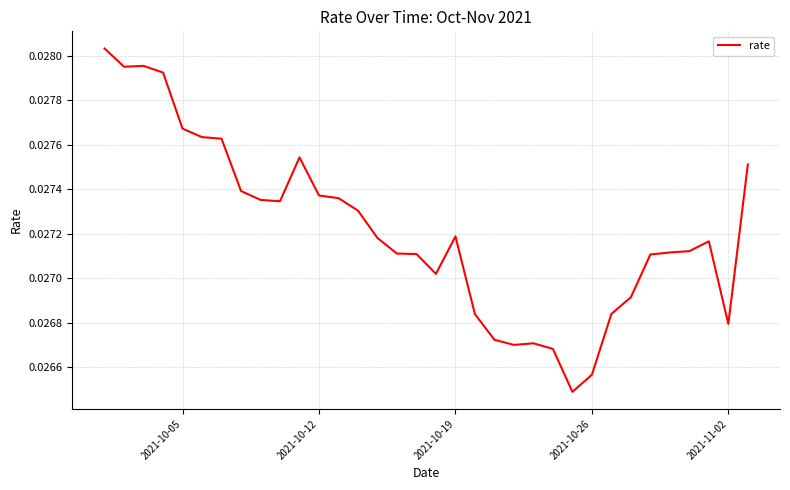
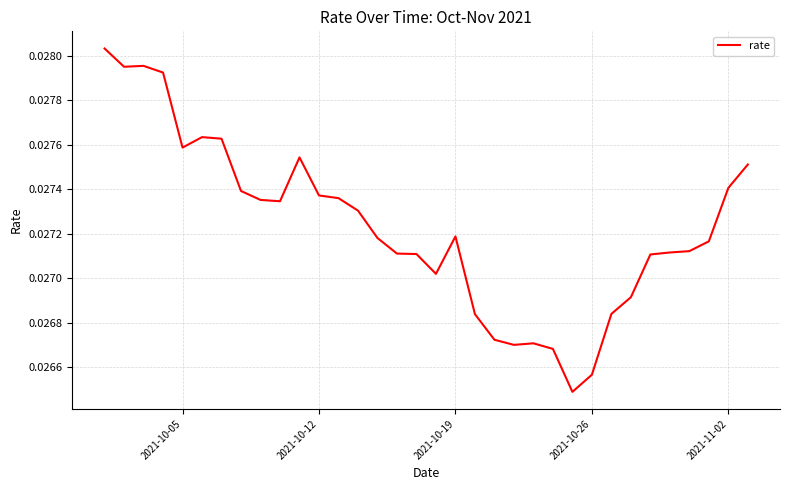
  {
-   "2021-10-05": 0.02767,
+   "2021-10-05": 0.02759,
    "2021-10-12": 0.02737,
    "2021-10-19": 0.02719,
    "2021-10-26": 0.02657,
-   "2021-11-02": 0.02680
+   "2021-11-02": 0.02741
  }
